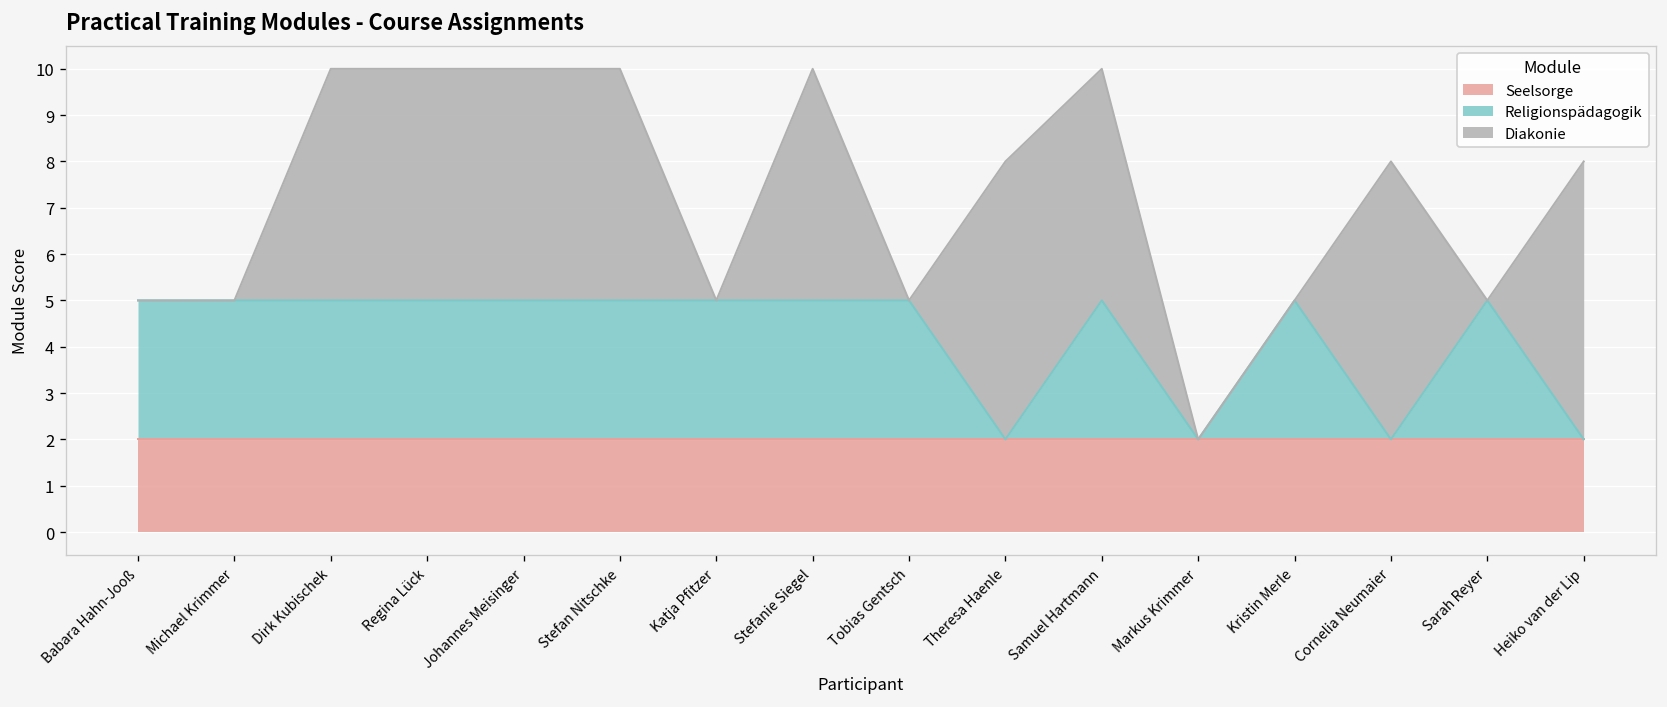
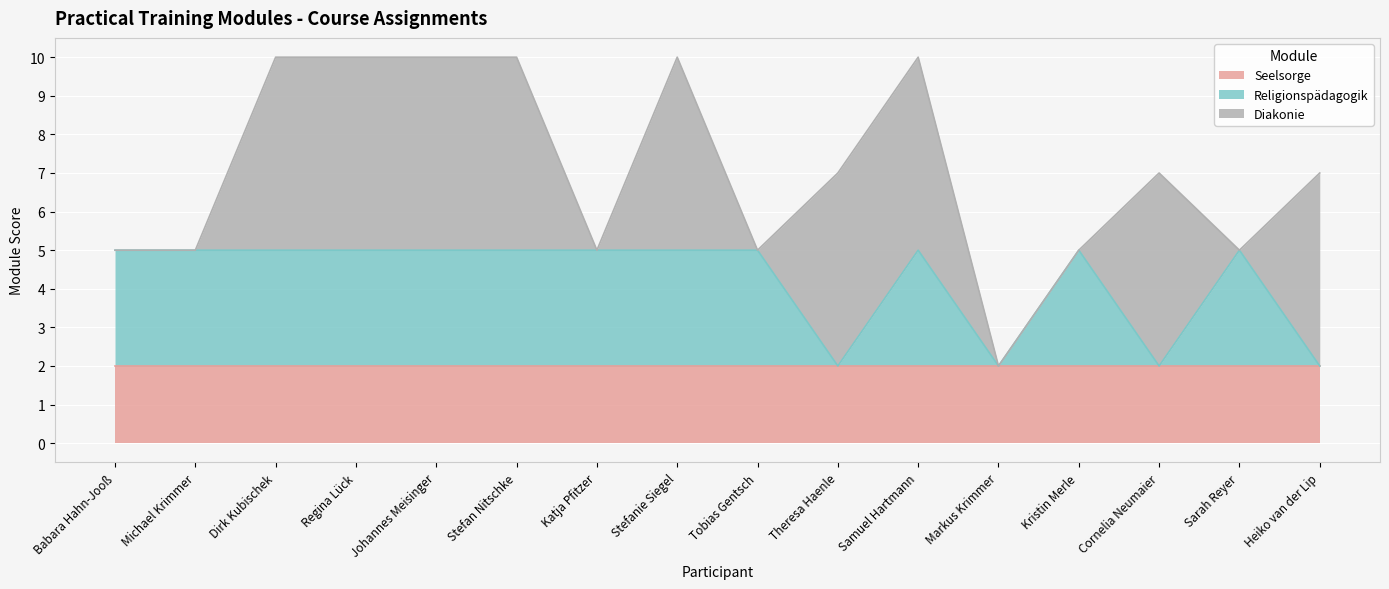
  {
    "Seelsorge": {
      "Babara Hahn-Jooß": 2,
      "Michael Krimmer": 2,
      "Dirk Kubischek": 2,
      "Regina Lück": 2,
      "Johannes Meisinger": 2,
      "Stefan Nitschke": 2,
      "Katja Pfitzer": 2,
      "Stefanie Siegel": 2,
      "Tobias Gentsch": 2,
      "Samuel Hartmann": 2,
      "Kristin Merle": 2,
      "Sarah Reyer": 2
    },
    "Religionspädagogik": {
      "Dirk Kubischek": 5,
      "Regina Lück": 5,
      "Johannes Meisinger": 5,
      "Stefan Nitschke": 5,
      "Stefanie Siegel": 5,
      "Samuel Hartmann": 5
    },
    "Diakonie": {
      "Dirk Kubischek": 5,
      "Regina Lück": 5,
      "Johannes Meisinger": 5,
      "Stefan Nitschke": 5,
      "Stefanie Siegel": 5,
-     "Theresa Haenle": 6,
+     "Theresa Haenle": 5,
      "Samuel Hartmann": 5,
-     "Cornelia Neumaier": 6,
-     "Heiko van der Lip": 6
+     "Cornelia Neumaier": 5,
+     "Heiko van der Lip": 5
    }
  }
